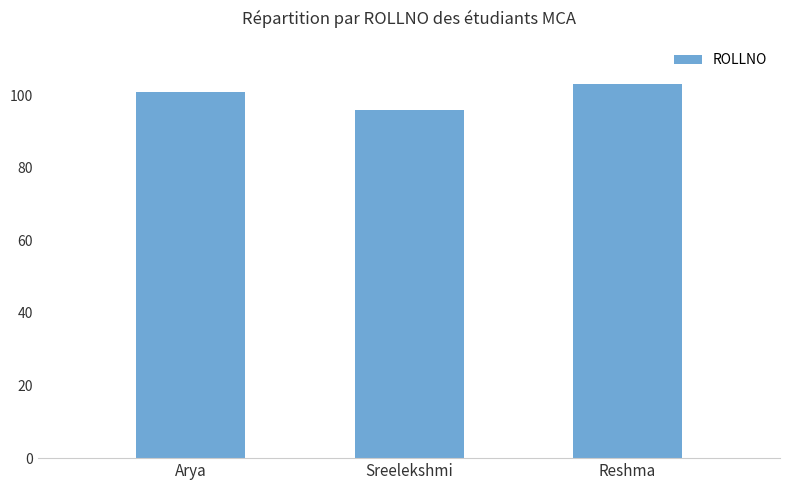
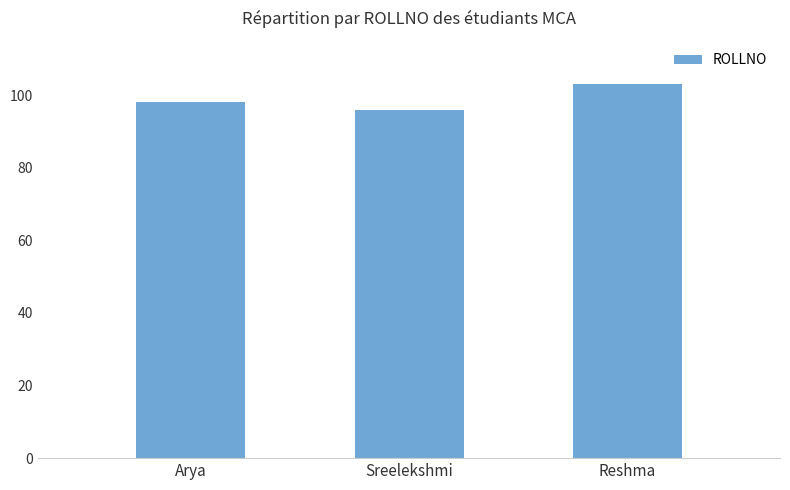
  {
-   "Arya": 101,
+   "Arya": 98,
    "Sreelekshmi": 96,
    "Reshma": 103
  }
